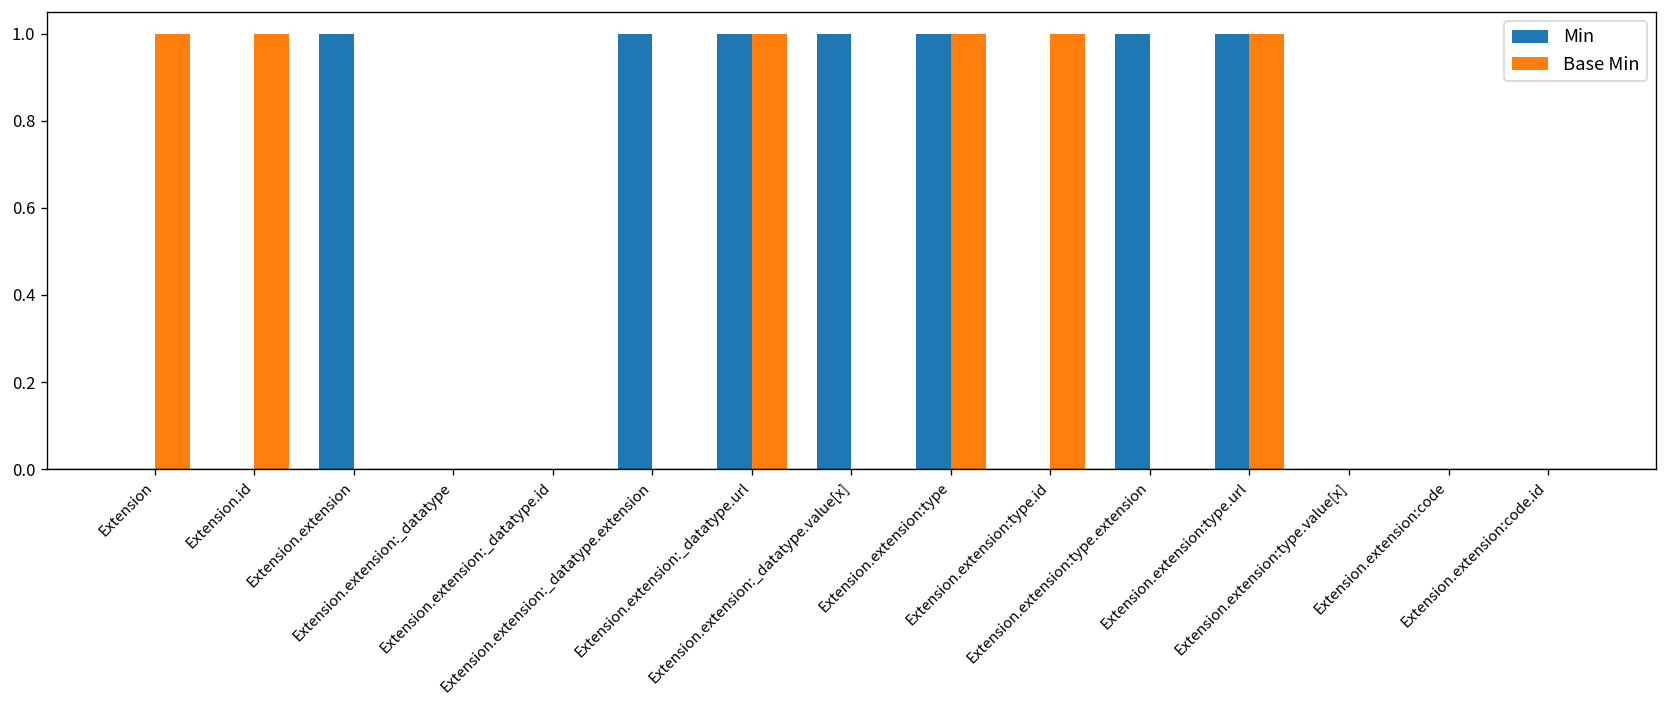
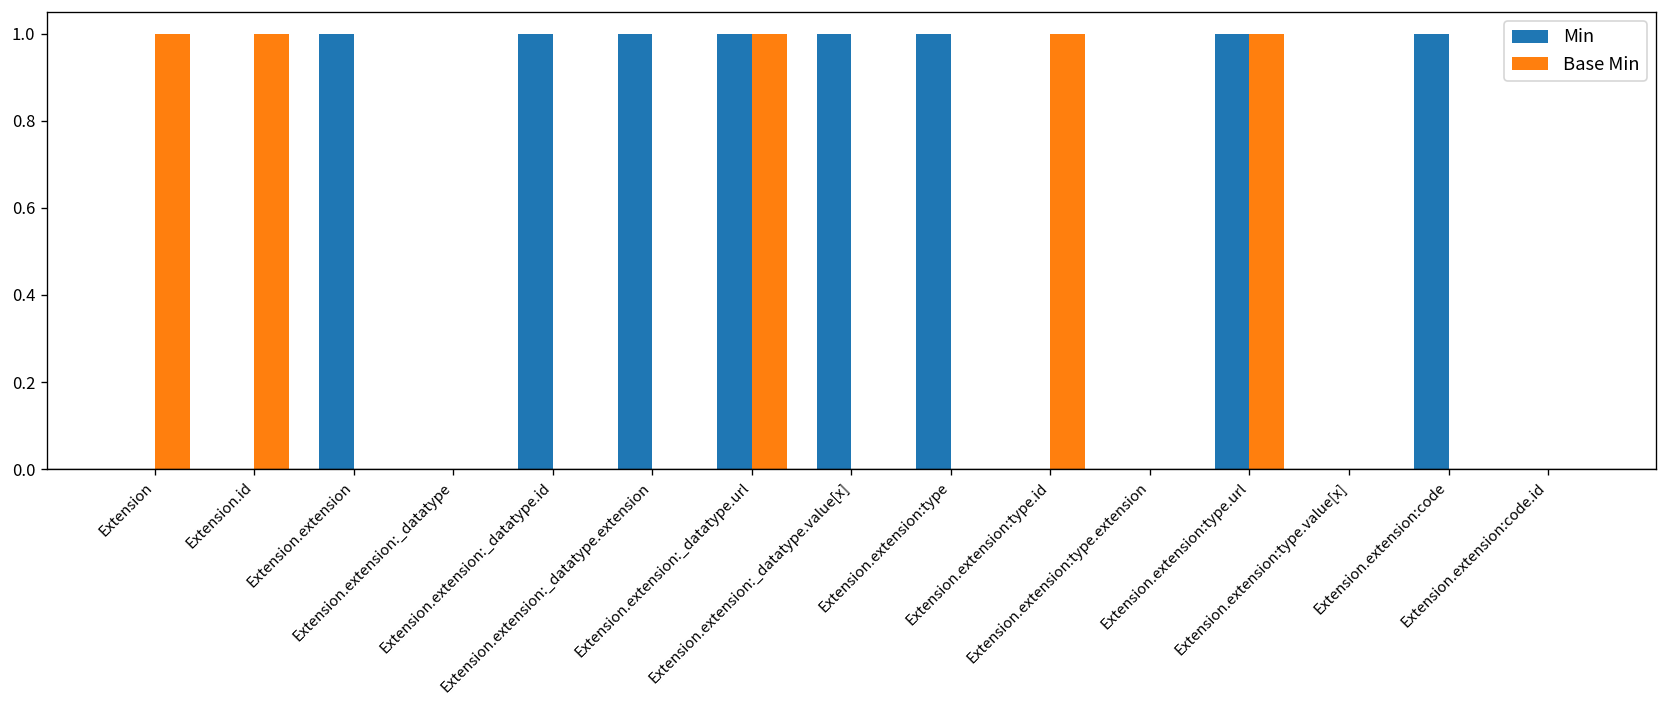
  {
    "Min": {
      "Extension": 0,
      "Extension.id": 0,
      "Extension.extension": 1,
      "Extension.extension:_datatype": 0,
-     "Extension.extension:_datatype.id": 0,
+     "Extension.extension:_datatype.id": 1,
      "Extension.extension:_datatype.extension": 1,
      "Extension.extension:_datatype.url": 1,
      "Extension.extension:_datatype.value[x]": 1,
      "Extension.extension:type": 1,
      "Extension.extension:type.id": 0,
-     "Extension.extension:type.extension": 1,
+     "Extension.extension:type.extension": 0,
      "Extension.extension:type.url": 1,
      "Extension.extension:type.value[x]": 0,
-     "Extension.extension:code": 0,
+     "Extension.extension:code": 1,
      "Extension.extension:code.id": 0
    },
    "Base Min": {
      "Extension": 1,
      "Extension.id": 1,
      "Extension.extension": 0,
      "Extension.extension:_datatype": 0,
      "Extension.extension:_datatype.id": 0,
      "Extension.extension:_datatype.extension": 0,
      "Extension.extension:_datatype.url": 1,
      "Extension.extension:_datatype.value[x]": 0,
-     "Extension.extension:type": 1,
+     "Extension.extension:type": 0,
      "Extension.extension:type.id": 1,
      "Extension.extension:type.extension": 0,
      "Extension.extension:type.url": 1,
      "Extension.extension:type.value[x]": 0,
      "Extension.extension:code": 0,
      "Extension.extension:code.id": 0
    }
  }
